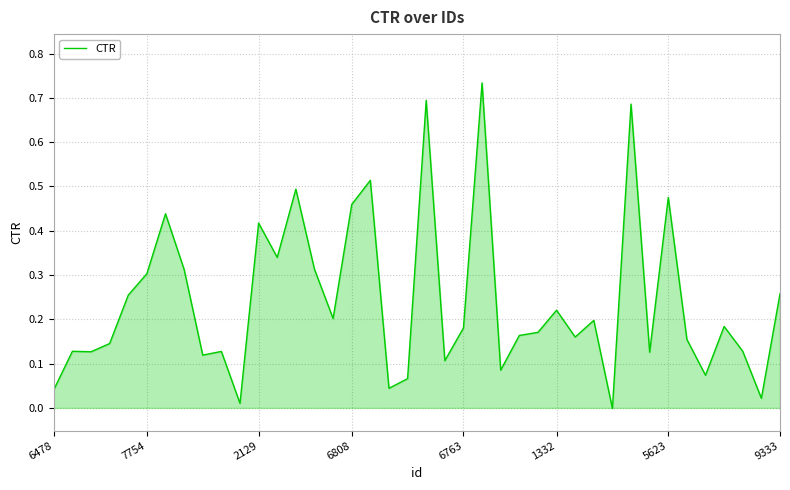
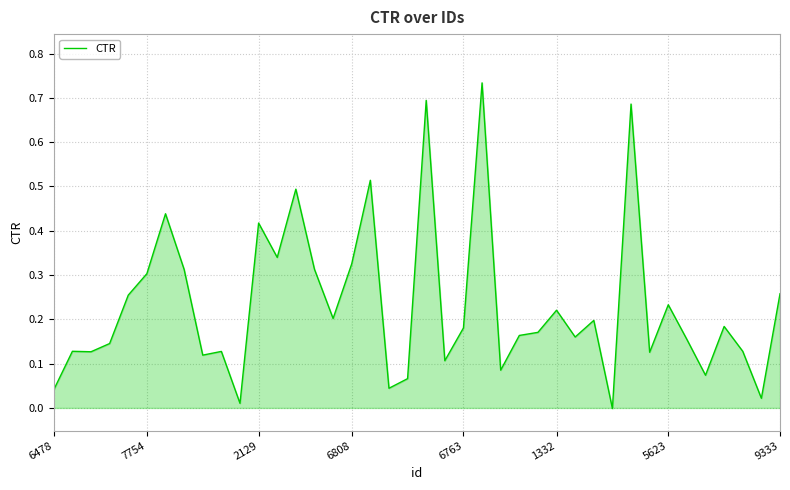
  {
    "6478": 0.04,
    "7754": 0.30,
    "2129": 0.42,
-   "6808": 0.46,
+   "6808": 0.33,
    "6763": 0.18,
    "1332": 0.22,
-   "5623": 0.48,
+   "5623": 0.23,
    "9333": 0.26
  }
